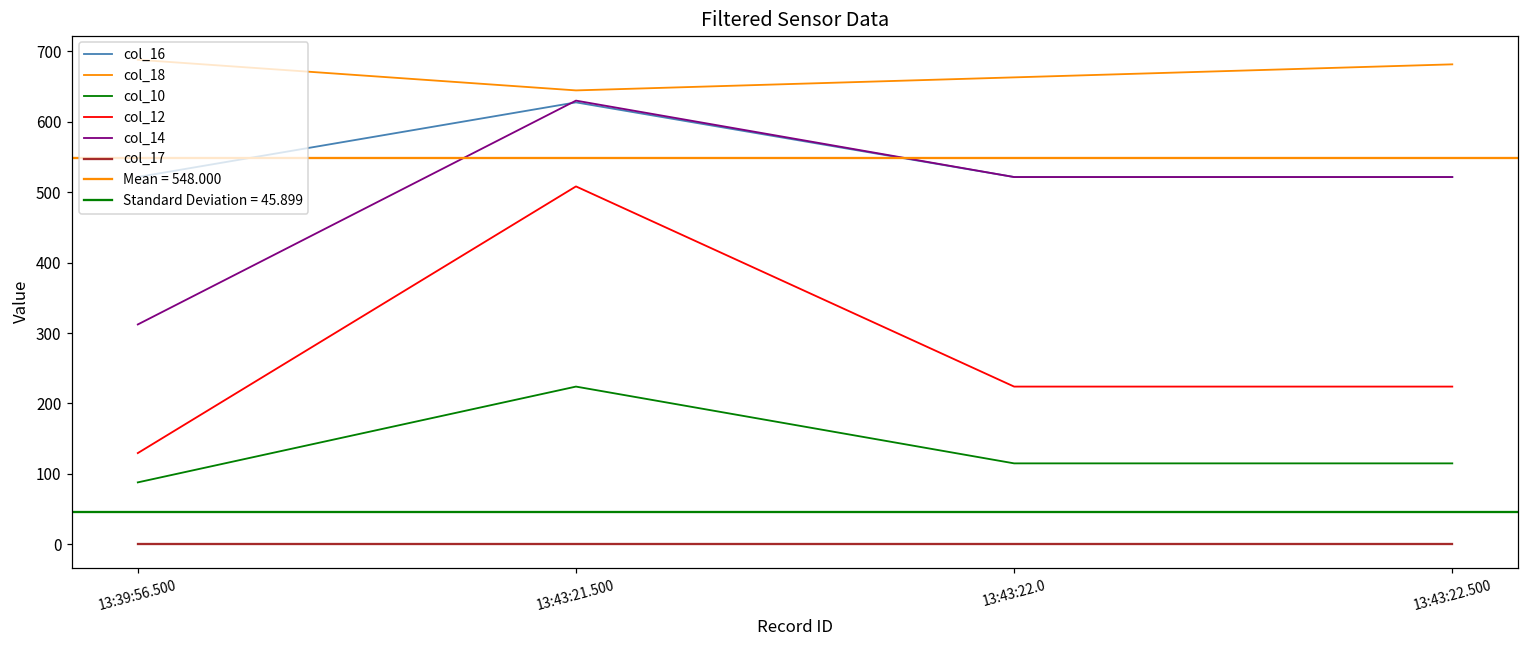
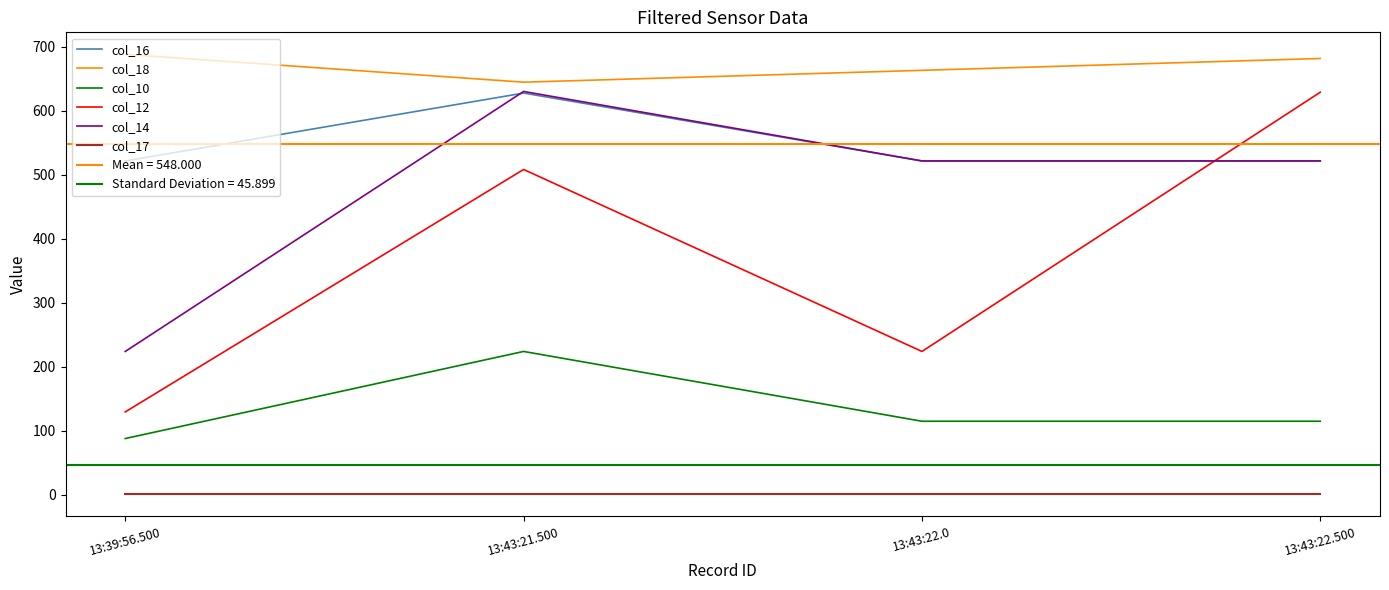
  {
    "col_18": {
      "13:43:21.500": 640,
      "13:43:22.0": 660,
      "13:43:22.500": 680
    },
    "col_10": {
      "13:39:56.500": 90,
      "13:43:21.500": 220,
      "13:43:22.0": 120,
      "13:43:22.500": 120
    },
    "col_12": {
      "13:39:56.500": 130,
      "13:43:21.500": 510,
      "13:43:22.0": 220,
-     "13:43:22.500": 220
+     "13:43:22.500": 630
    },
    "col_14": {
-     "13:39:56.500": 310
+     "13:39:56.500": 220
    },
    "col_17": {
      "13:39:56.500": 0,
      "13:43:21.500": 0,
      "13:43:22.0": 0,
      "13:43:22.500": 0
    }
  }
